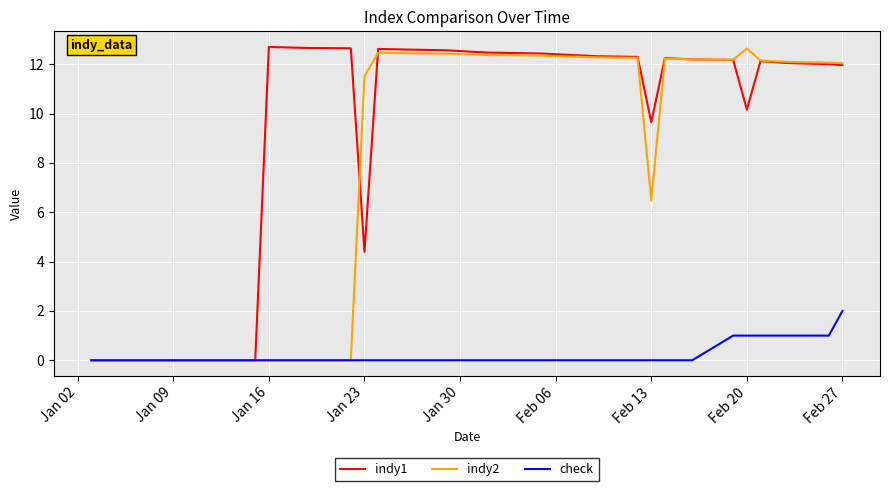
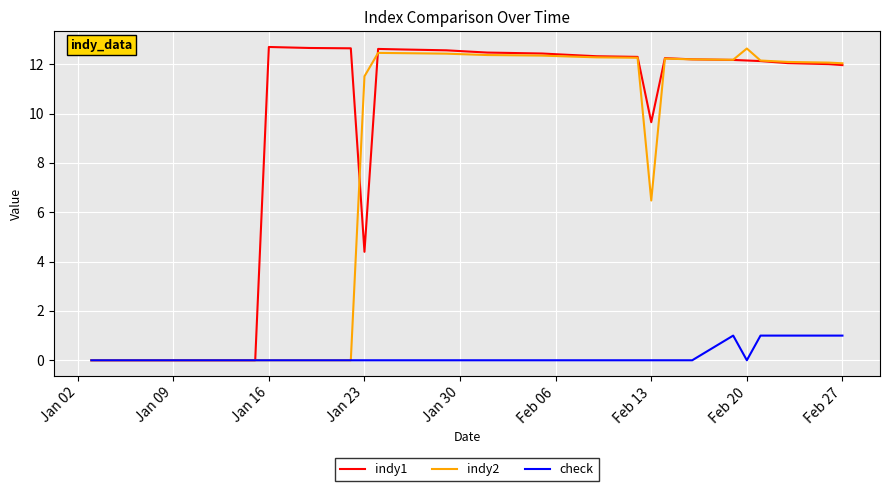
  {
    "indy1": {
      "Jan 16": 12.7,
      "Jan 23": 4.4,
      "Jan 30": 12.5,
      "Feb 13": 9.7,
-     "Feb 20": 10.2
+     "Feb 20": 12.2
    },
    "indy2": {
      "Jan 23": 11.5,
      "Jan 30": 12.4,
      "Feb 13": 6.5,
      "Feb 20": 12.6
    },
    "check": {
      "Jan 23": 0,
      "Jan 30": 0,
      "Feb 06": 0,
      "Feb 13": 0,
-     "Feb 20": 1,
-     "Feb 27": 2
+     "Feb 20": 0,
+     "Feb 27": 1
    }
  }
